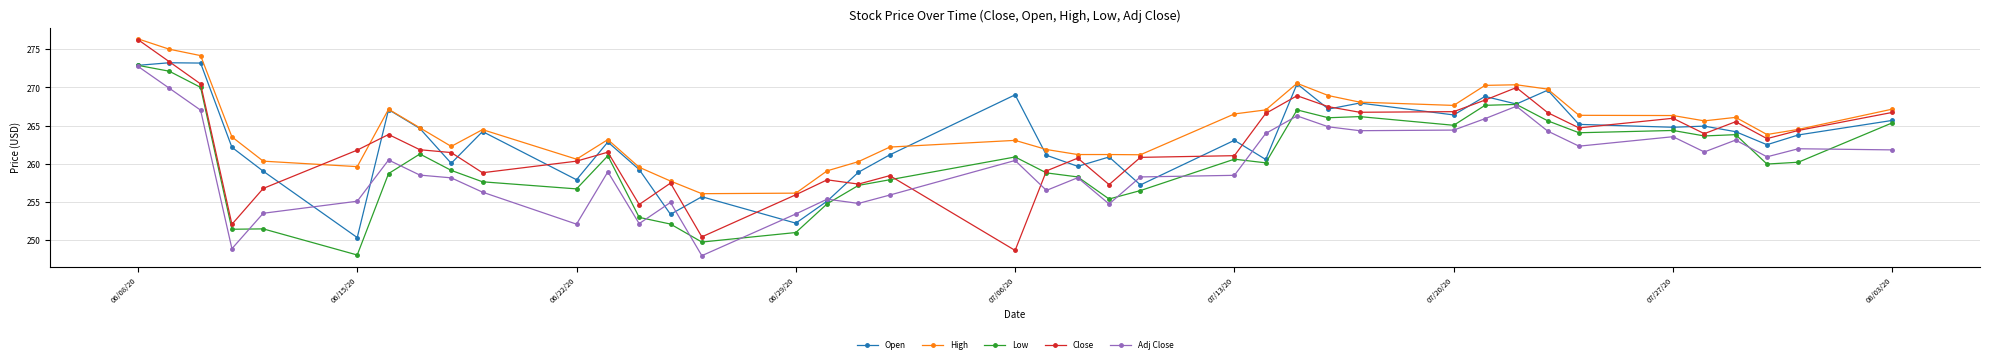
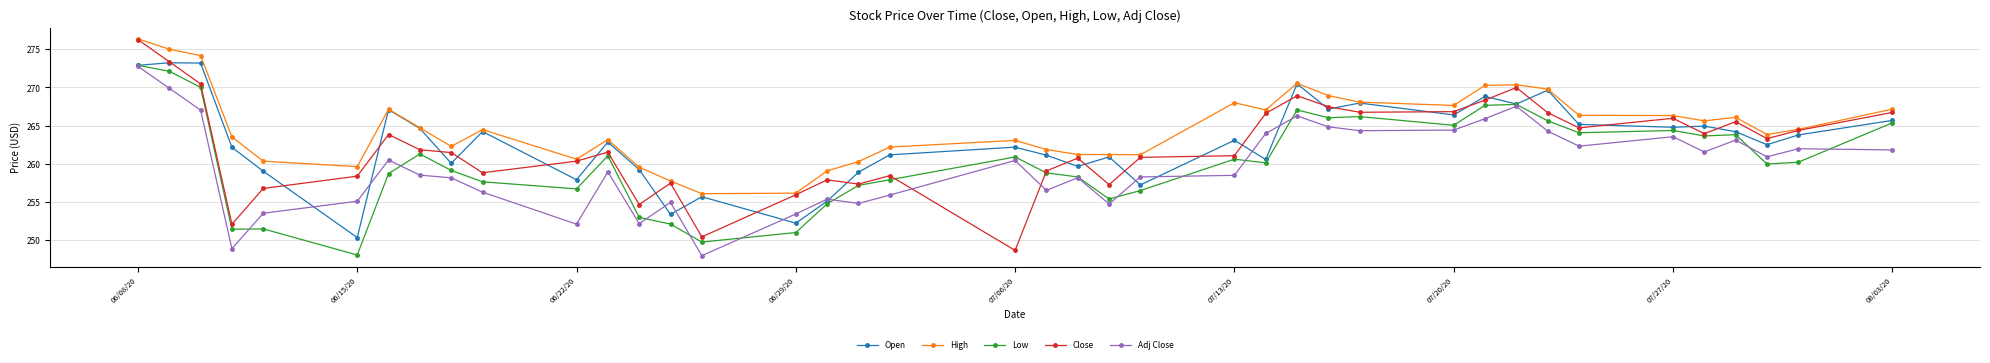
  {
    "Open": {
      "06/15/20": 250,
      "06/22/20": 258,
      "06/29/20": 252,
-     "07/06/20": 269,
+     "07/06/20": 262,
      "07/13/20": 263,
      "07/20/20": 266,
      "07/27/20": 265
    },
    "High": {
      "06/15/20": 260,
      "07/06/20": 263,
-     "07/13/20": 267,
+     "07/13/20": 268,
      "07/20/20": 268,
      "07/27/20": 266,
      "08/03/20": 267
    },
    "Low": {
      "06/15/20": 248,
      "06/22/20": 257,
      "06/29/20": 251,
      "07/06/20": 261,
      "07/13/20": 261,
      "07/20/20": 265,
      "07/27/20": 264
    },
    "Close": {
-     "06/15/20": 262,
+     "06/15/20": 258,
      "07/06/20": 249,
      "07/13/20": 261,
      "07/20/20": 267,
      "07/27/20": 266,
      "08/03/20": 267
    },
    "Adj Close": {
      "06/15/20": 255,
      "06/22/20": 252,
      "06/29/20": 253,
      "07/06/20": 260,
      "07/13/20": 258,
      "07/20/20": 264,
      "07/27/20": 264,
      "08/03/20": 262
    }
  }
